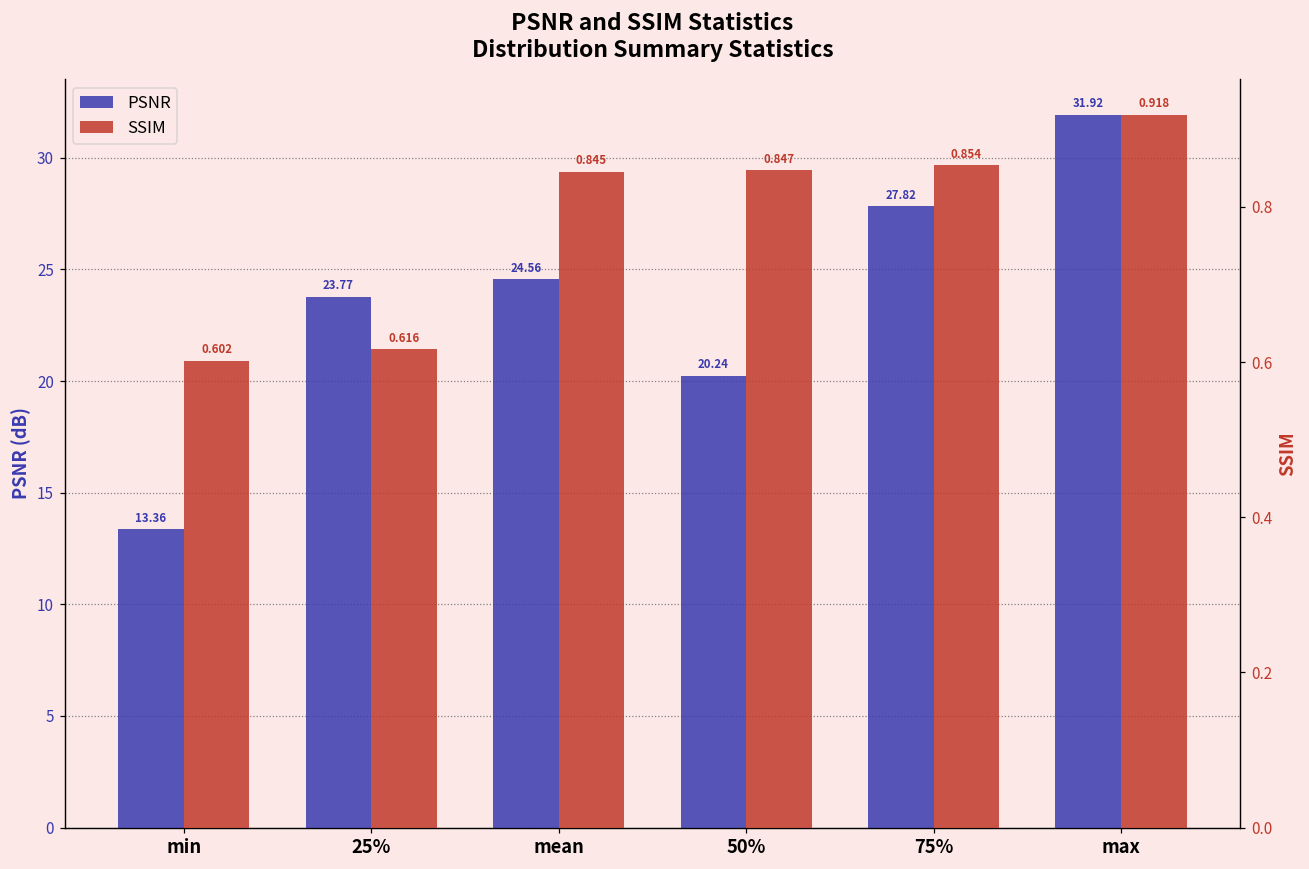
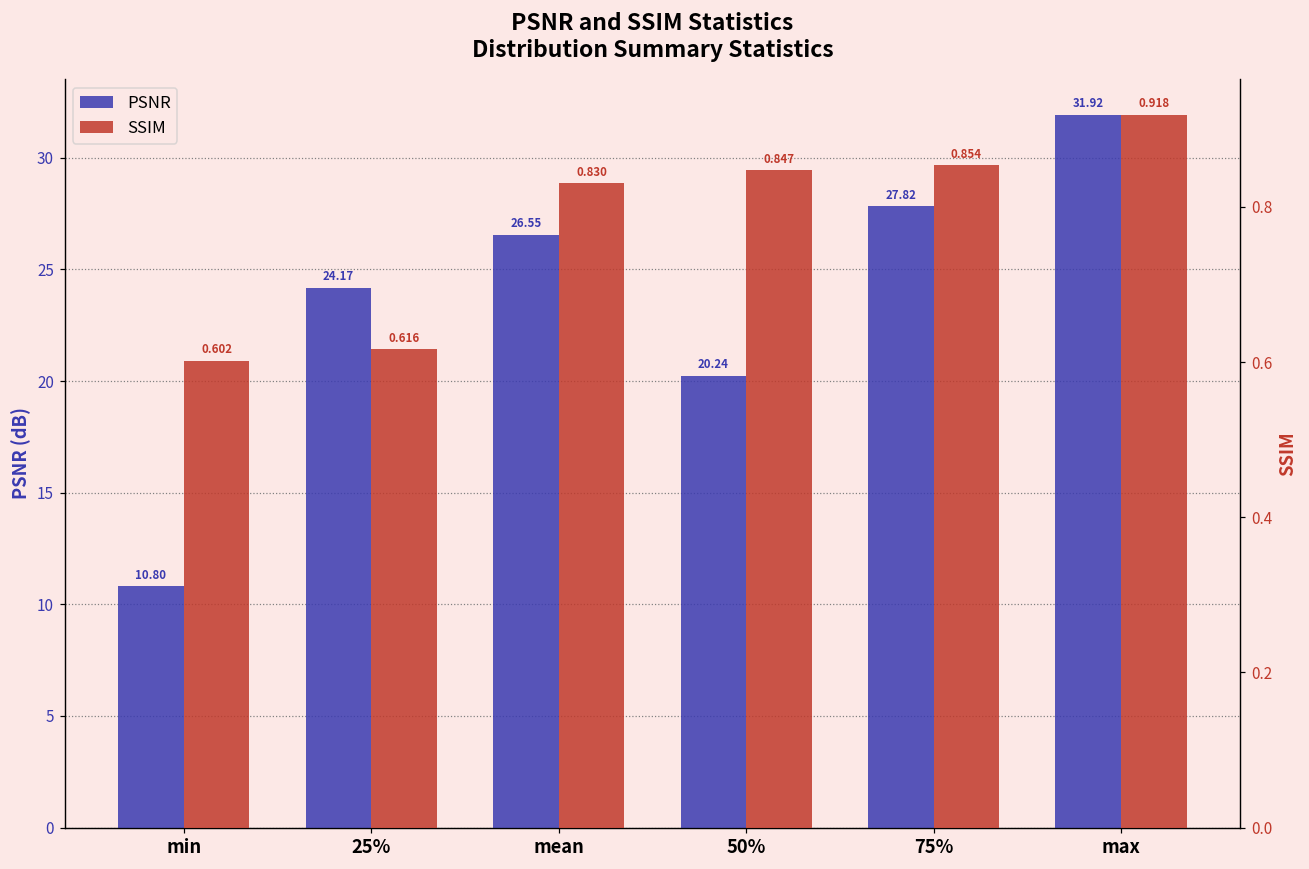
  {
    "PSNR": {
-     "min": 13.36,
-     "25%": 23.77,
-     "mean": 24.56,
+     "min": 10.80,
+     "25%": 24.17,
+     "mean": 26.55,
      "50%": 20.24,
      "75%": 27.82,
      "max": 31.92
    },
    "SSIM": {
      "min": 0.602,
      "25%": 0.616,
-     "mean": 0.845,
+     "mean": 0.830,
      "50%": 0.847,
      "75%": 0.854,
      "max": 0.918
    }
  }
